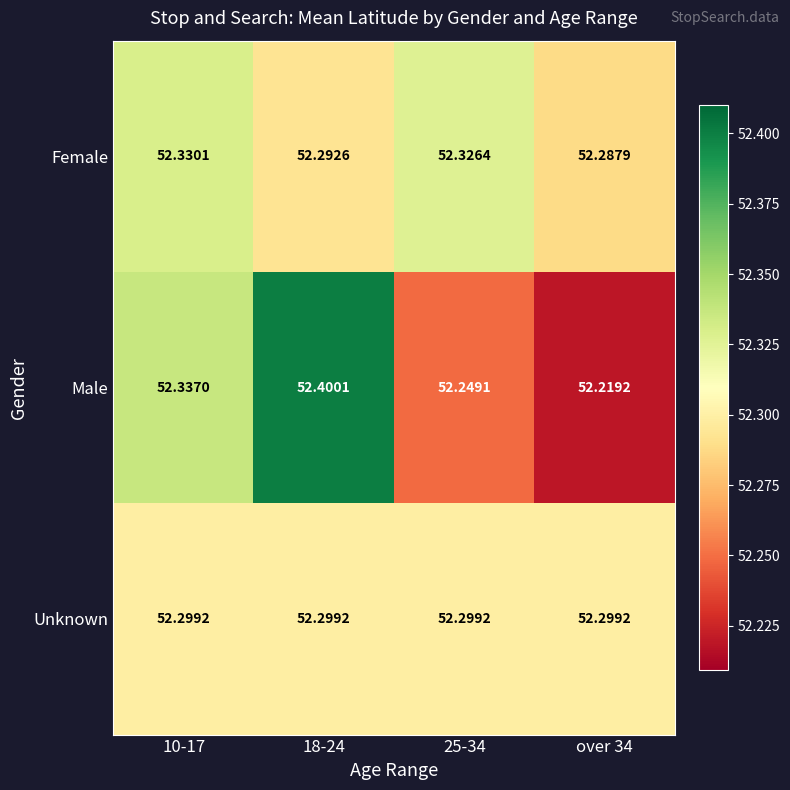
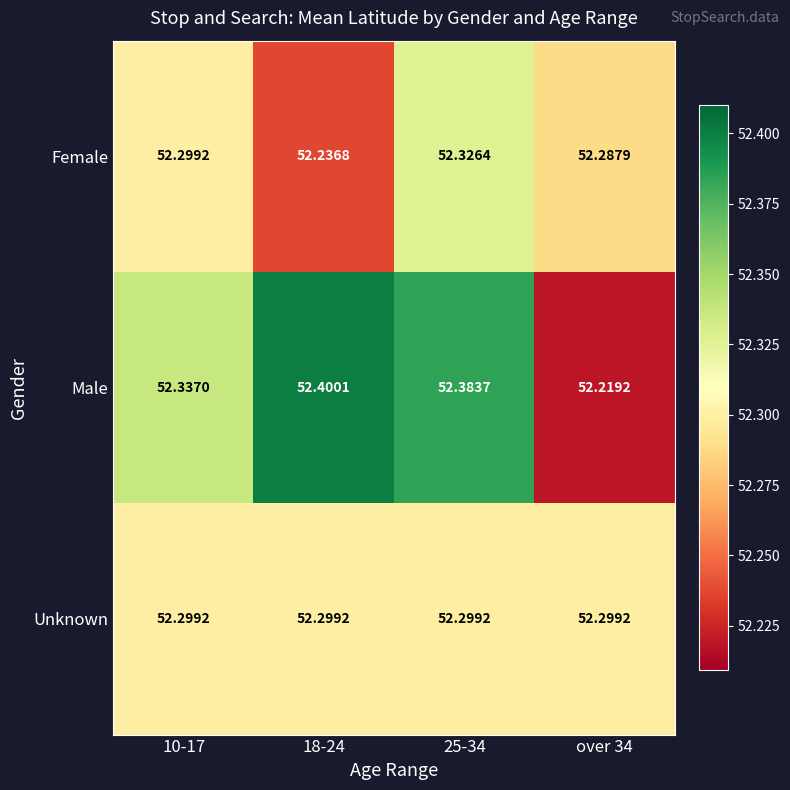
  {
    "Female": {
-     "10-17": 52.3301,
-     "18-24": 52.2926,
+     "10-17": 52.2992,
+     "18-24": 52.2368,
      "25-34": 52.3264,
      "over 34": 52.2879
    },
    "Male": {
      "10-17": 52.3370,
      "18-24": 52.4001,
-     "25-34": 52.2491,
+     "25-34": 52.3837,
      "over 34": 52.2192
    },
    "Unknown": {
      "10-17": 52.2992,
      "18-24": 52.2992,
      "25-34": 52.2992,
      "over 34": 52.2992
    }
  }
